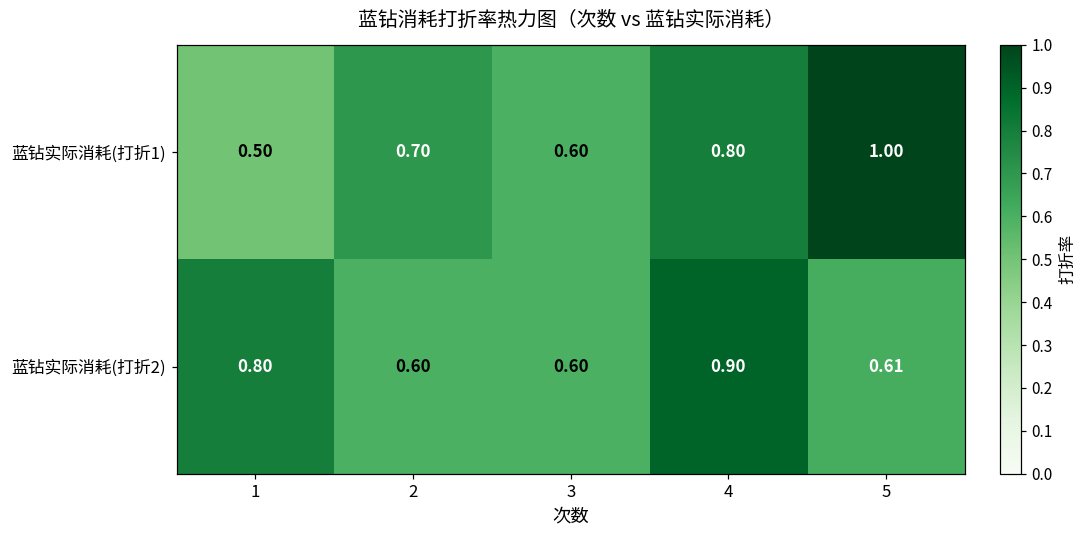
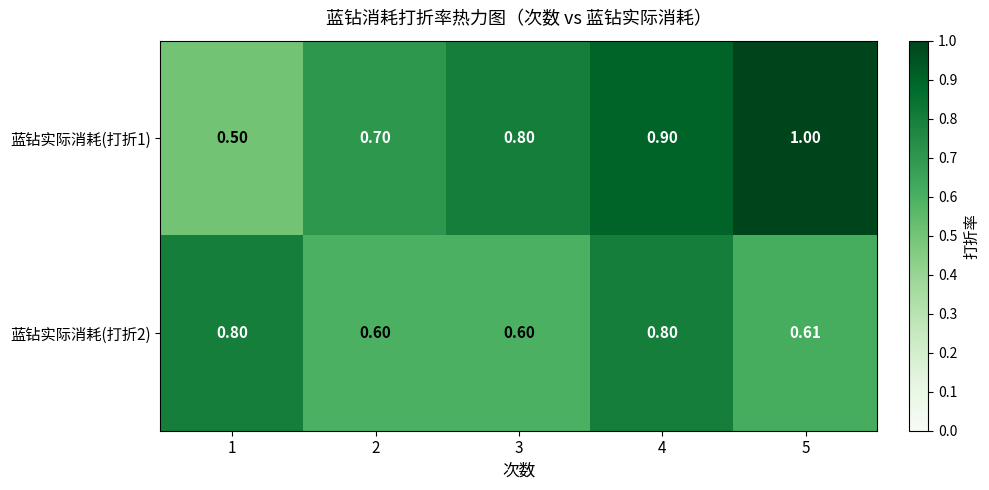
  {
    "蓝钻实际消耗(打折1)": {
      "1": 0.50,
      "2": 0.70,
-     "3": 0.60,
-     "4": 0.80,
+     "3": 0.80,
+     "4": 0.90,
      "5": 1.00
    },
    "蓝钻实际消耗(打折2)": {
      "1": 0.80,
      "2": 0.60,
      "3": 0.60,
-     "4": 0.90,
+     "4": 0.80,
      "5": 0.61
    }
  }
